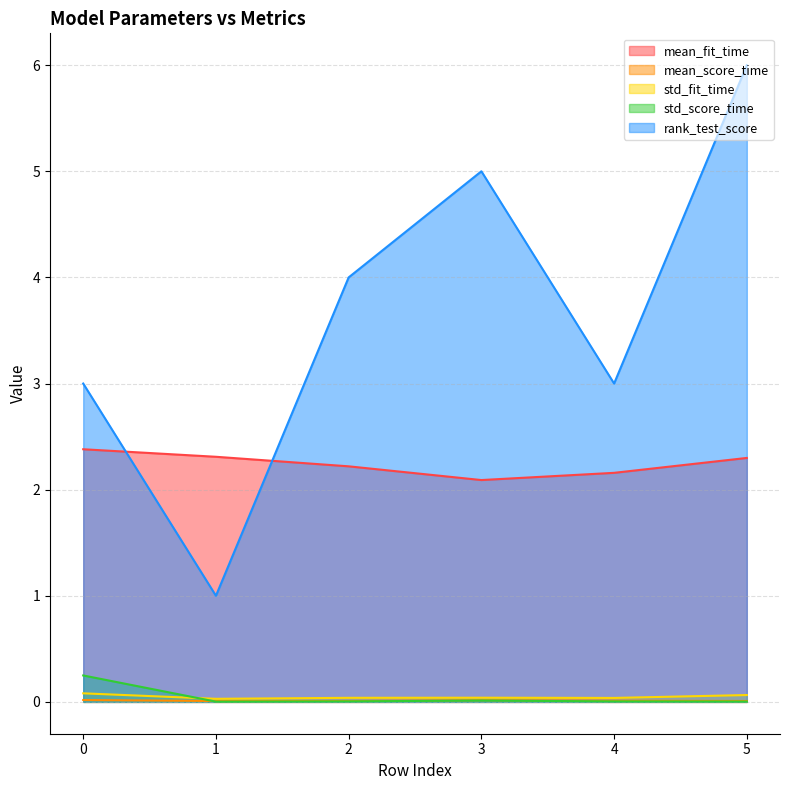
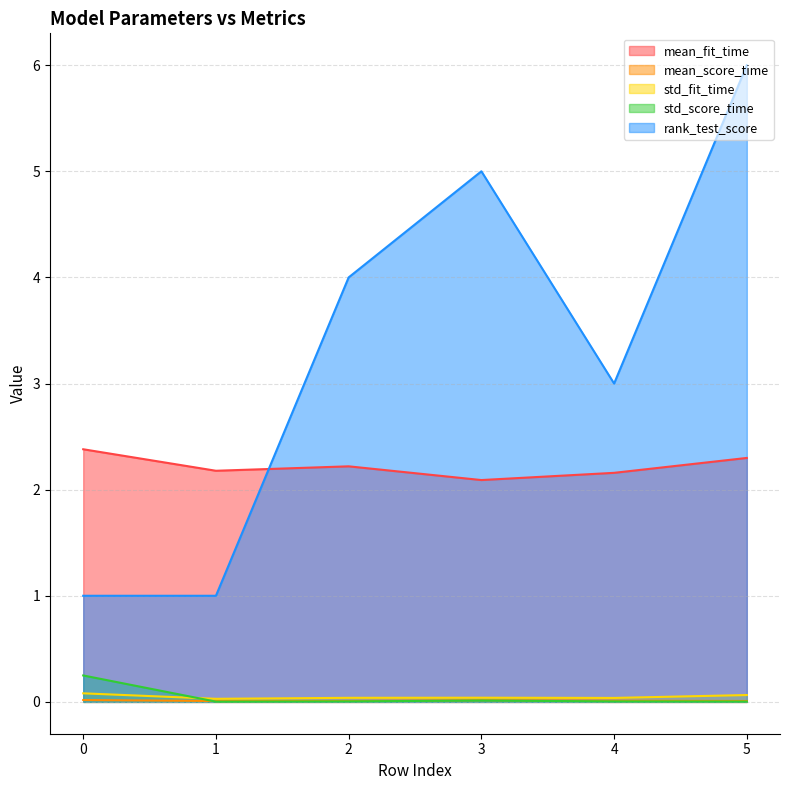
  {
    "mean_fit_time": {
      "0": 2.38,
-     "1": 2.31,
+     "1": 2.18,
      "2": 2.22,
      "3": 2.09,
      "4": 2.16,
      "5": 2.30
    },
    "std_score_time": {
      "0": 0.25
    },
    "rank_test_score": {
-     "0": 3,
+     "0": 1,
      "1": 1,
      "2": 4,
      "3": 5,
      "4": 3
    }
  }
